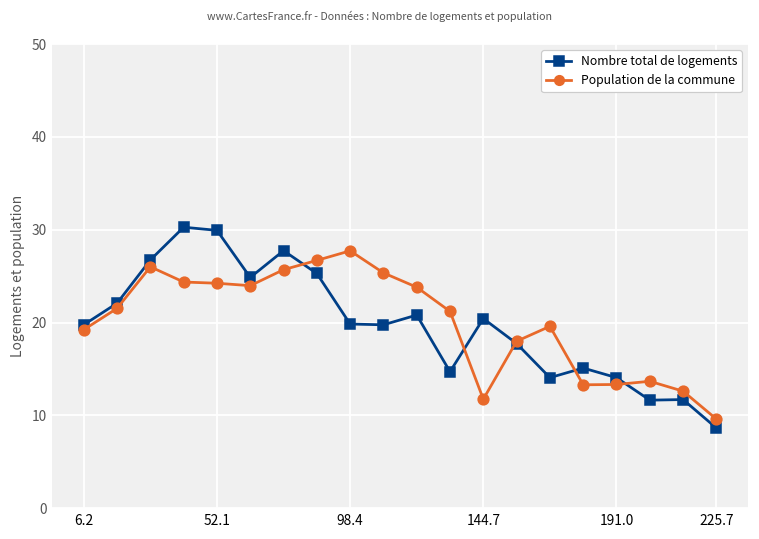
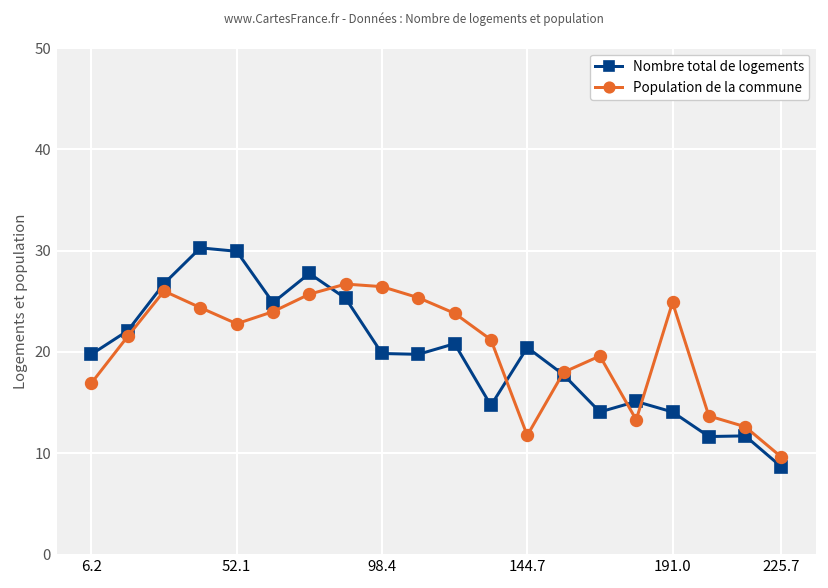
  {
    "Nombre total de logements": {
      "6.2": 20,
      "52.1": 30,
      "98.4": 20,
      "144.7": 20,
      "191.0": 14,
      "225.7": 9
    },
    "Population de la commune": {
-     "6.2": 19,
-     "52.1": 24,
-     "98.4": 28,
+     "6.2": 17,
+     "52.1": 23,
+     "98.4": 26,
      "144.7": 12,
-     "191.0": 13,
+     "191.0": 25,
      "225.7": 10
    }
  }
